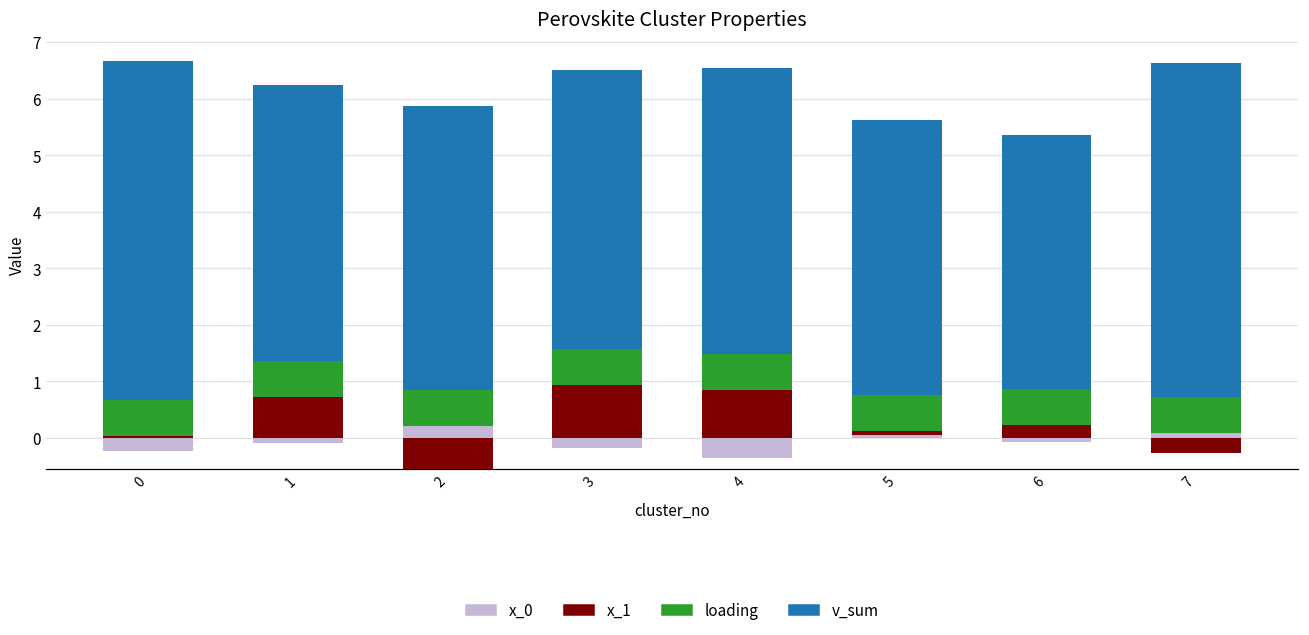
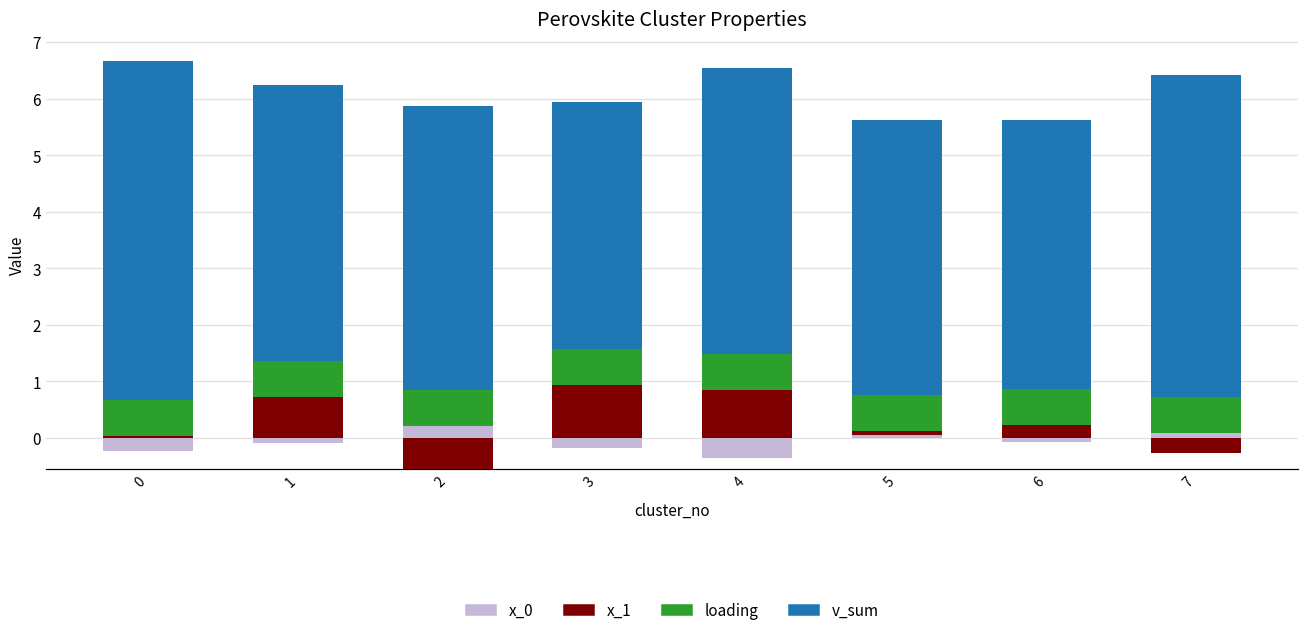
  {
    "loading": {
      "0": 0.6,
      "1": 0.6,
      "2": 0.6,
      "3": 0.6,
      "4": 0.6,
      "5": 0.6,
      "6": 0.6,
      "7": 0.6
    },
    "v_sum": {
      "0": 6.0,
      "1": 4.9,
      "2": 5.0,
-     "3": 4.9,
+     "3": 4.4,
      "4": 5.1,
      "5": 4.9,
-     "6": 4.5,
-     "7": 5.9
+     "6": 4.8,
+     "7": 5.7
    }
  }
